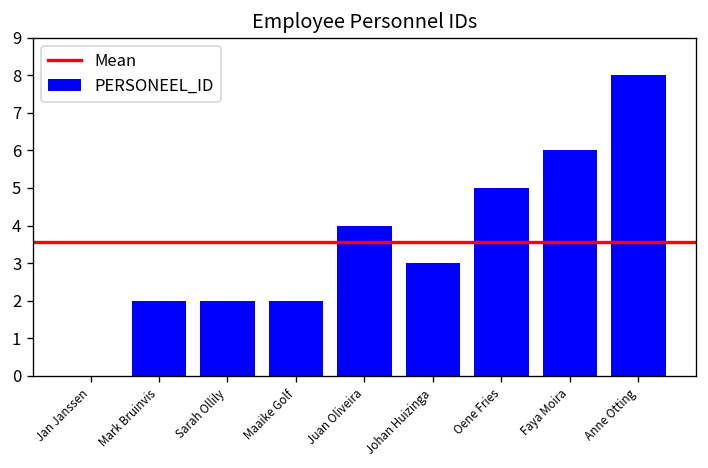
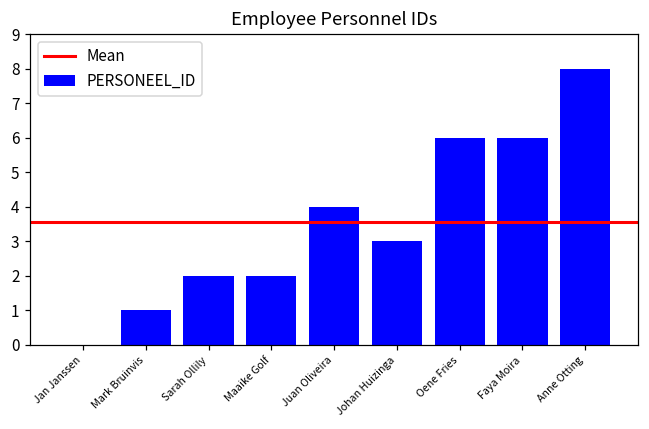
  {
    "Jan Janssen": 0,
-   "Mark Bruinvis": 2,
+   "Mark Bruinvis": 1,
    "Sarah Ollily": 2,
    "Maaike Golf": 2,
    "Juan Oliveira": 4,
    "Johan Huizinga": 3,
-   "Oene Fries": 5,
+   "Oene Fries": 6,
    "Faya Moira": 6,
    "Anne Otting": 8
  }
